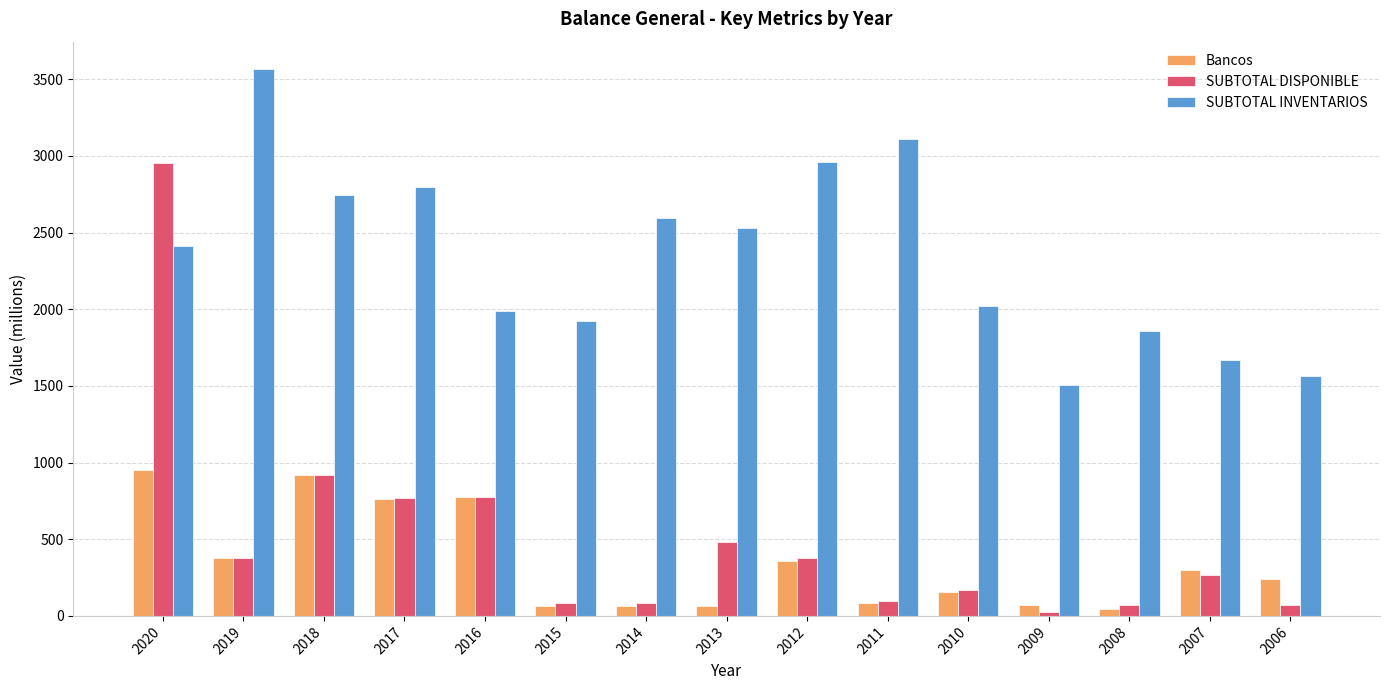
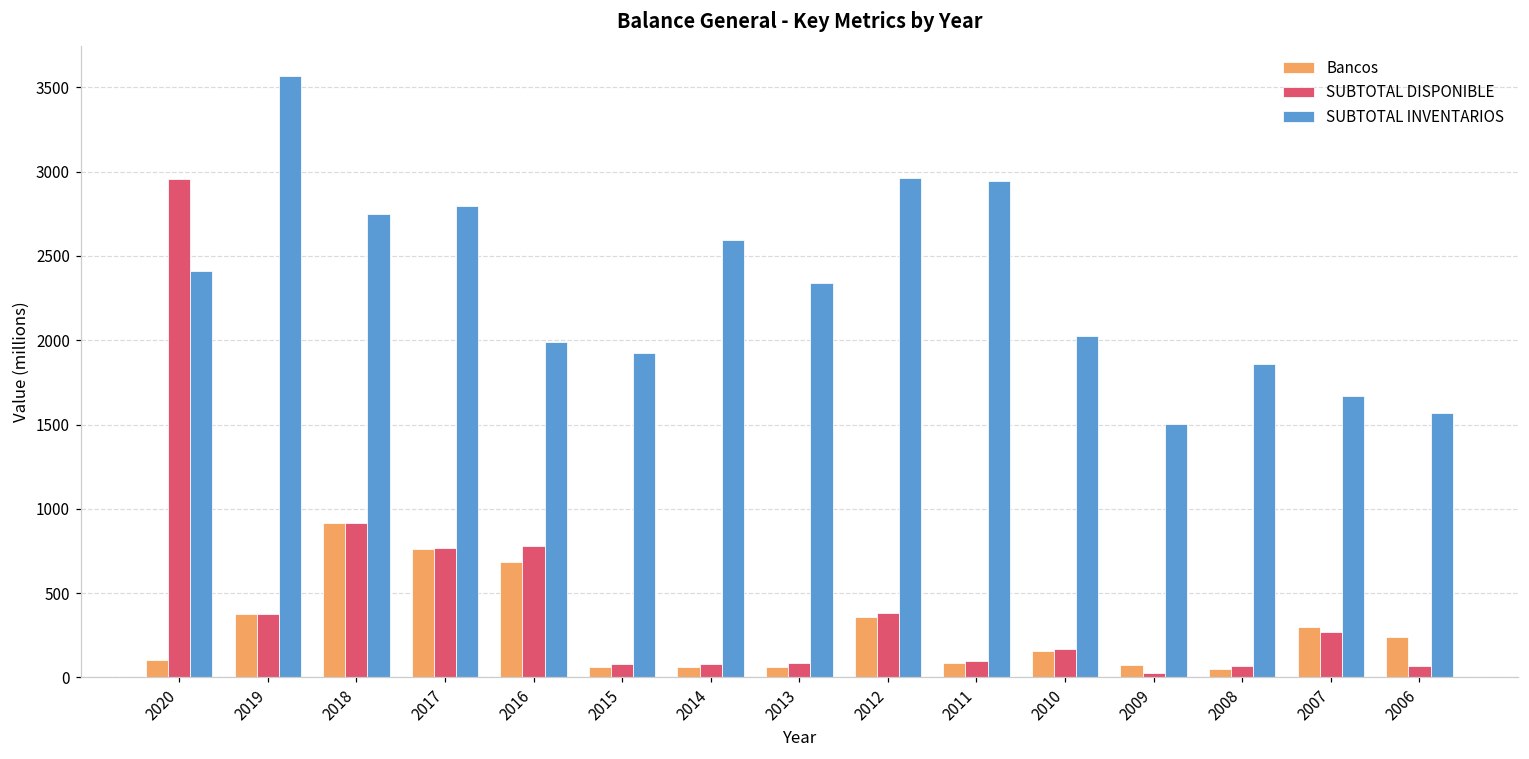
  {
    "Bancos": {
-     "2020": 950,
+     "2020": 100,
      "2019": 380,
      "2018": 920,
      "2017": 760,
-     "2016": 780,
+     "2016": 680,
      "2015": 60,
      "2014": 60,
      "2013": 60,
      "2012": 360,
      "2011": 90,
      "2010": 160,
      "2009": 70,
      "2008": 50,
      "2007": 300,
      "2006": 240
    },
    "SUBTOTAL DISPONIBLE": {
      "2020": 2950,
      "2019": 380,
      "2018": 920,
      "2017": 770,
      "2016": 780,
      "2015": 80,
      "2014": 80,
-     "2013": 480,
+     "2013": 90,
      "2012": 380,
      "2011": 100,
      "2010": 170,
      "2009": 30,
      "2008": 70,
      "2007": 270,
      "2006": 70
    },
    "SUBTOTAL INVENTARIOS": {
      "2020": 2410,
      "2019": 3570,
      "2018": 2750,
      "2017": 2800,
      "2016": 1990,
      "2015": 1920,
      "2014": 2590,
-     "2013": 2530,
+     "2013": 2340,
      "2012": 2960,
-     "2011": 3110,
+     "2011": 2940,
      "2010": 2020,
      "2009": 1500,
      "2008": 1860,
      "2007": 1670,
      "2006": 1570
    }
  }
